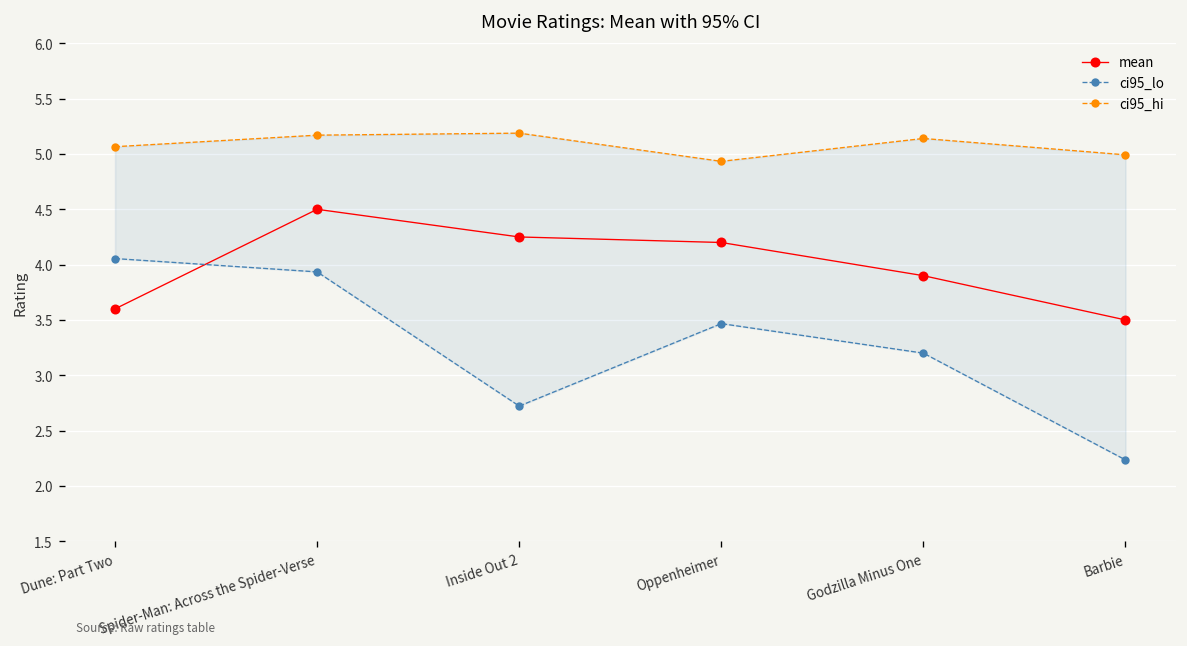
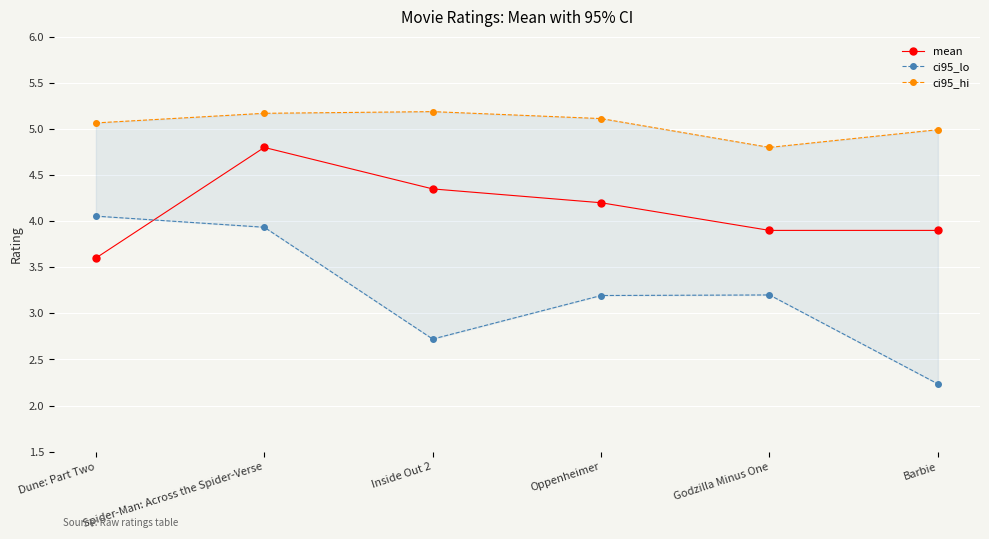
  {
    "mean": {
      "Dune: Part Two": 3.6,
-     "Spider-Man: Across the Spider-Verse": 4.5,
-     "Inside Out 2": 4.3,
+     "Spider-Man: Across the Spider-Verse": 4.8,
+     "Inside Out 2": 4.4,
      "Oppenheimer": 4.2,
      "Godzilla Minus One": 3.9,
-     "Barbie": 3.5
+     "Barbie": 3.9
    },
    "ci95_lo": {
      "Dune: Part Two": 4.1,
      "Spider-Man: Across the Spider-Verse": 3.9,
      "Inside Out 2": 2.7,
-     "Oppenheimer": 3.5,
+     "Oppenheimer": 3.2,
      "Godzilla Minus One": 3.2,
      "Barbie": 2.2
    },
    "ci95_hi": {
      "Dune: Part Two": 5.1,
      "Spider-Man: Across the Spider-Verse": 5.2,
      "Inside Out 2": 5.2,
-     "Oppenheimer": 4.9,
-     "Godzilla Minus One": 5.1,
+     "Oppenheimer": 5.1,
+     "Godzilla Minus One": 4.8,
      "Barbie": 5.0
    }
  }
